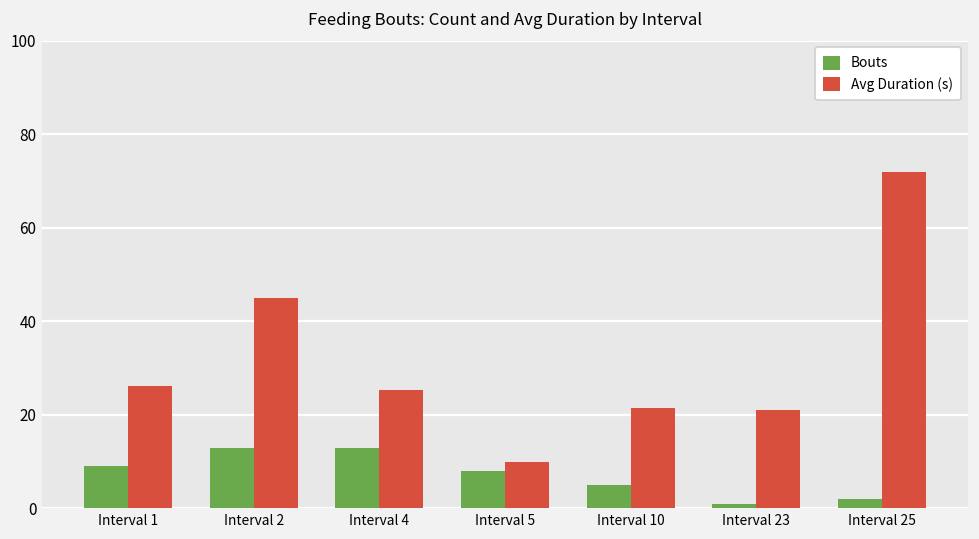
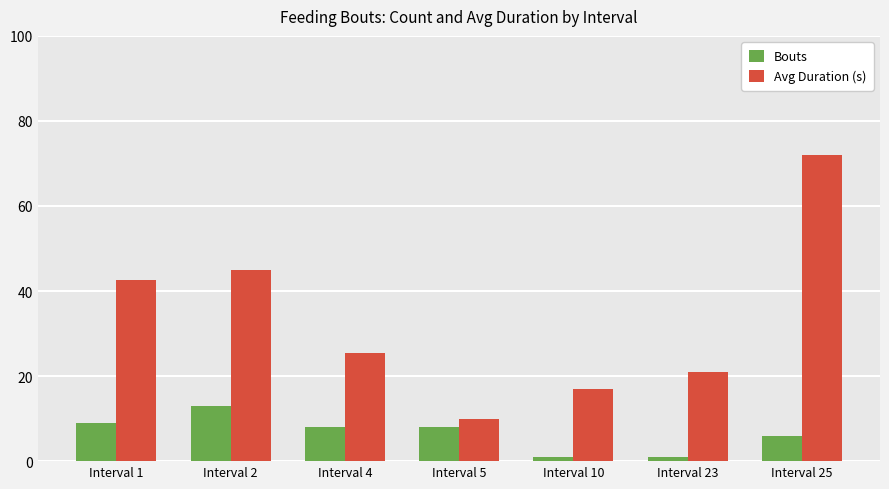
  {
    "Bouts": {
      "Interval 1": 9,
      "Interval 2": 13,
-     "Interval 4": 13,
+     "Interval 4": 8,
      "Interval 5": 8,
-     "Interval 10": 5,
+     "Interval 10": 1,
      "Interval 23": 1,
-     "Interval 25": 2
+     "Interval 25": 6
    },
    "Avg Duration (s)": {
-     "Interval 1": 26,
+     "Interval 1": 43,
      "Interval 2": 45,
      "Interval 4": 25,
      "Interval 5": 10,
-     "Interval 10": 22,
+     "Interval 10": 17,
      "Interval 23": 21,
      "Interval 25": 72
    }
  }
